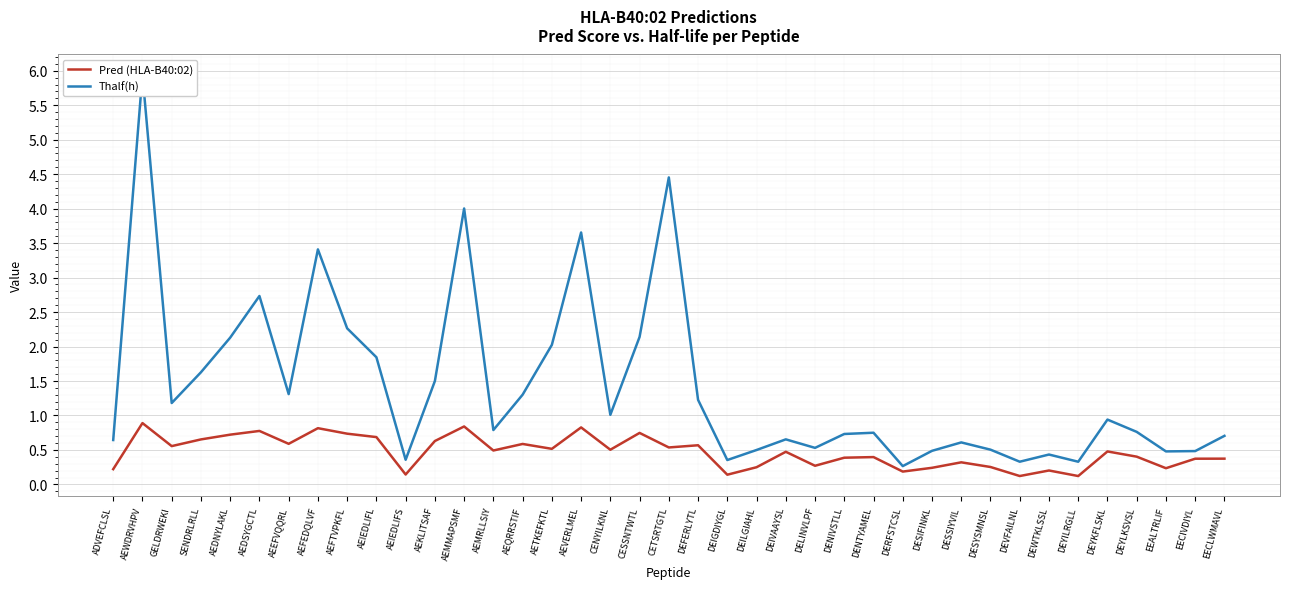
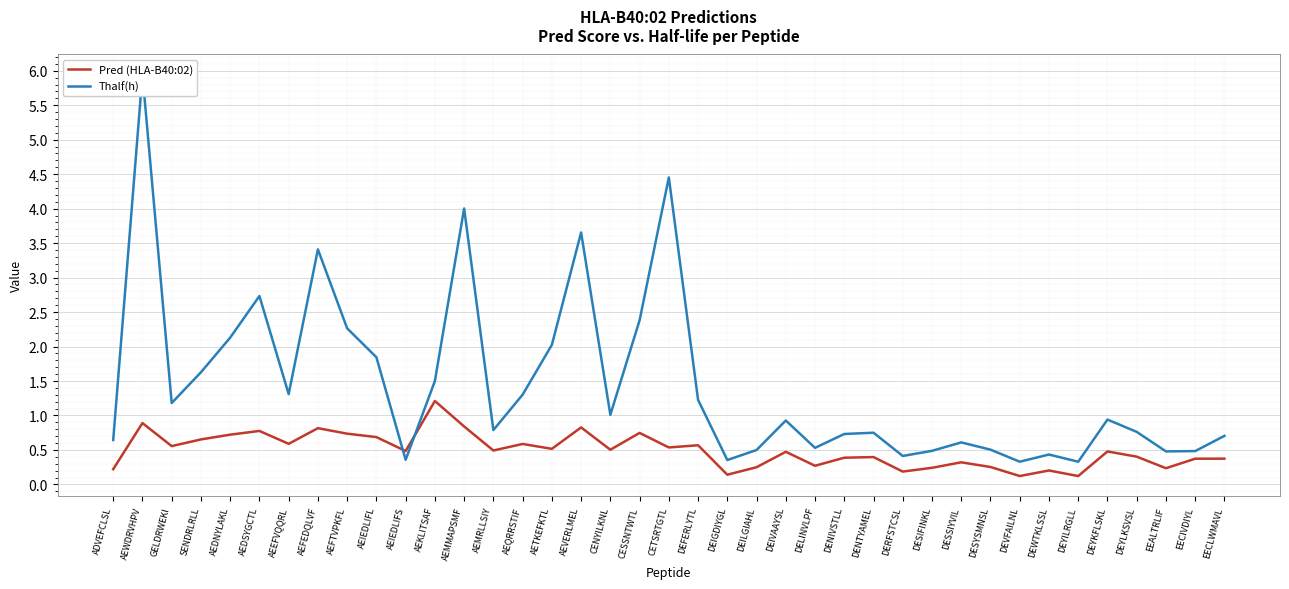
  {
    "Pred (HLA-B40:02)": {
      "ADVEFCLSL": 0.2,
      "AEWDRVHPV": 0.9,
      "GELDRWEKI": 0.6,
      "SENDRLRLL": 0.7,
      "AEDNYLAKL": 0.7,
      "AEDSYGCTL": 0.8,
      "AEEFVQQRL": 0.6,
      "AEFEDQLVF": 0.8,
      "AEFTVPKFL": 0.7,
      "AEIEDLIFL": 0.7,
-     "AEIEDLIFS": 0.1,
-     "AEKLITSAF": 0.6,
+     "AEIEDLIFS": 0.5,
+     "AEKLITSAF": 1.2,
      "AEMMAPSMF": 0.8,
      "AEMRLLSIY": 0.5,
      "AEQRRSTIF": 0.6,
      "AETKEFKTL": 0.5,
      "AEVERLMEL": 0.8,
      "CENYILKNL": 0.5,
      "CESSNTWTL": 0.7,
      "CETSRTGTL": 0.5,
      "DEFERLYTL": 0.6,
      "DEIGDIYGL": 0.1,
      "DEILGIAHL": 0.2,
      "DEIVAAYSL": 0.5,
      "DELINVLPF": 0.3,
      "DENIVSTLL": 0.4,
      "DENTYAMEL": 0.4,
      "DERFSTCSL": 0.2,
      "DESIFINKL": 0.2,
      "DESSIYVIL": 0.3,
      "DESYSMNSL": 0.3,
      "DEVFAILNL": 0.1,
      "DEWTKLSSL": 0.2,
      "DEYILRGLL": 0.1,
      "DEYKFLSKL": 0.5,
      "DEYLKSVSL": 0.4,
      "EEALTRLIF": 0.2,
      "EECIVDIYL": 0.4,
      "EECLWMAVL": 0.4
    },
    "Thalf(h)": {
      "ADVEFCLSL": 0.6,
      "GELDRWEKI": 1.2,
      "SENDRLRLL": 1.6,
      "AEDNYLAKL": 2.1,
      "AEDSYGCTL": 2.7,
      "AEEFVQQRL": 1.3,
      "AEFEDQLVF": 3.4,
      "AEFTVPKFL": 2.3,
      "AEIEDLIFL": 1.8,
      "AEIEDLIFS": 0.4,
      "AEKLITSAF": 1.5,
      "AEMMAPSMF": 4.0,
      "AEMRLLSIY": 0.8,
      "AEQRRSTIF": 1.3,
      "AETKEFKTL": 2.0,
      "AEVERLMEL": 3.7,
      "CENYILKNL": 1.0,
-     "CESSNTWTL": 2.1,
+     "CESSNTWTL": 2.4,
      "CETSRTGTL": 4.5,
      "DEFERLYTL": 1.2,
      "DEIGDIYGL": 0.4,
      "DEILGIAHL": 0.5,
-     "DEIVAAYSL": 0.7,
+     "DEIVAAYSL": 0.9,
      "DELINVLPF": 0.5,
      "DENIVSTLL": 0.7,
      "DENTYAMEL": 0.8,
-     "DERFSTCSL": 0.3,
+     "DERFSTCSL": 0.4,
      "DESIFINKL": 0.5,
      "DESSIYVIL": 0.6,
      "DESYSMNSL": 0.5,
      "DEVFAILNL": 0.3,
      "DEWTKLSSL": 0.4,
      "DEYILRGLL": 0.3,
      "DEYKFLSKL": 0.9,
      "DEYLKSVSL": 0.8,
      "EEALTRLIF": 0.5,
      "EECIVDIYL": 0.5,
      "EECLWMAVL": 0.7
    }
  }
